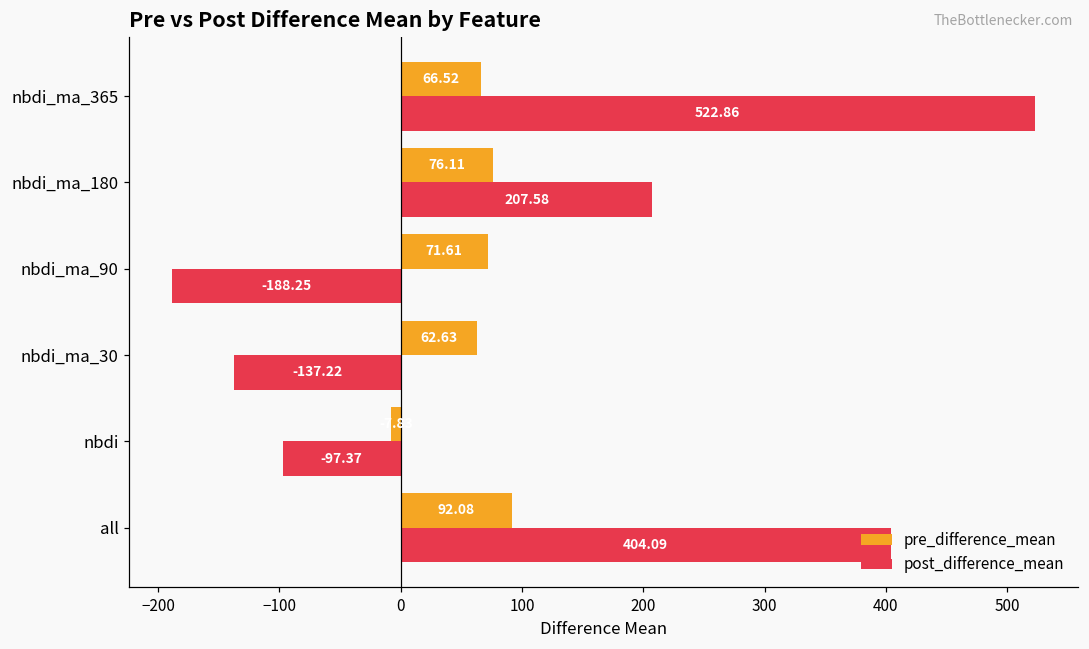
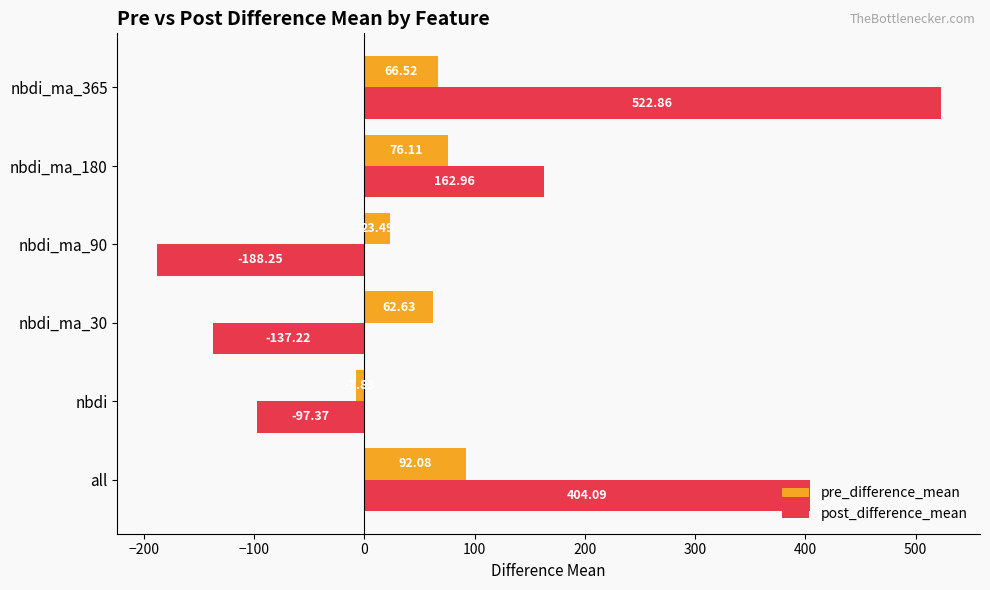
  {
    "pre_difference_mean": {
      "nbdi_ma_365": 66.52,
      "nbdi_ma_180": 76.11,
-     "nbdi_ma_90": 71.61,
+     "nbdi_ma_90": 23.49,
      "nbdi_ma_30": 62.63,
      "all": 92.08
    },
    "post_difference_mean": {
      "nbdi_ma_365": 522.86,
-     "nbdi_ma_180": 207.58,
+     "nbdi_ma_180": 162.96,
      "nbdi_ma_90": -188.25,
      "nbdi_ma_30": -137.22,
      "nbdi": -97.37,
      "all": 404.09
    }
  }
